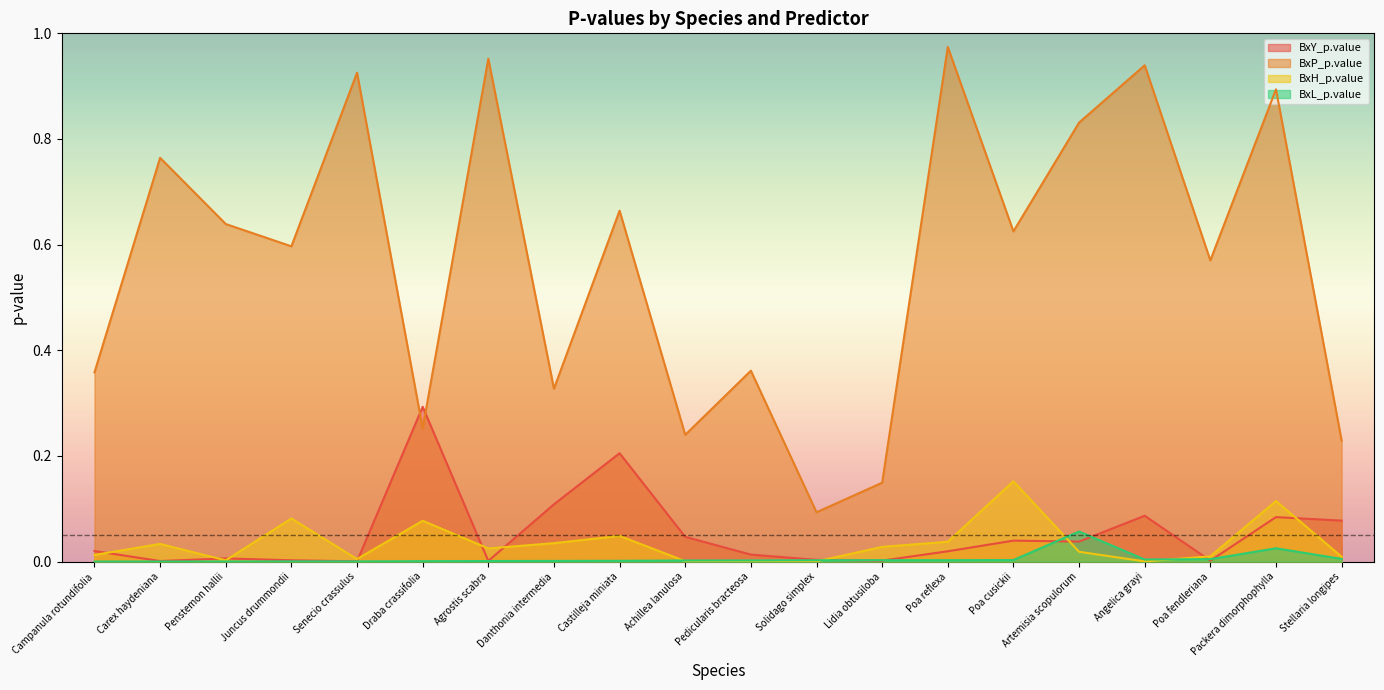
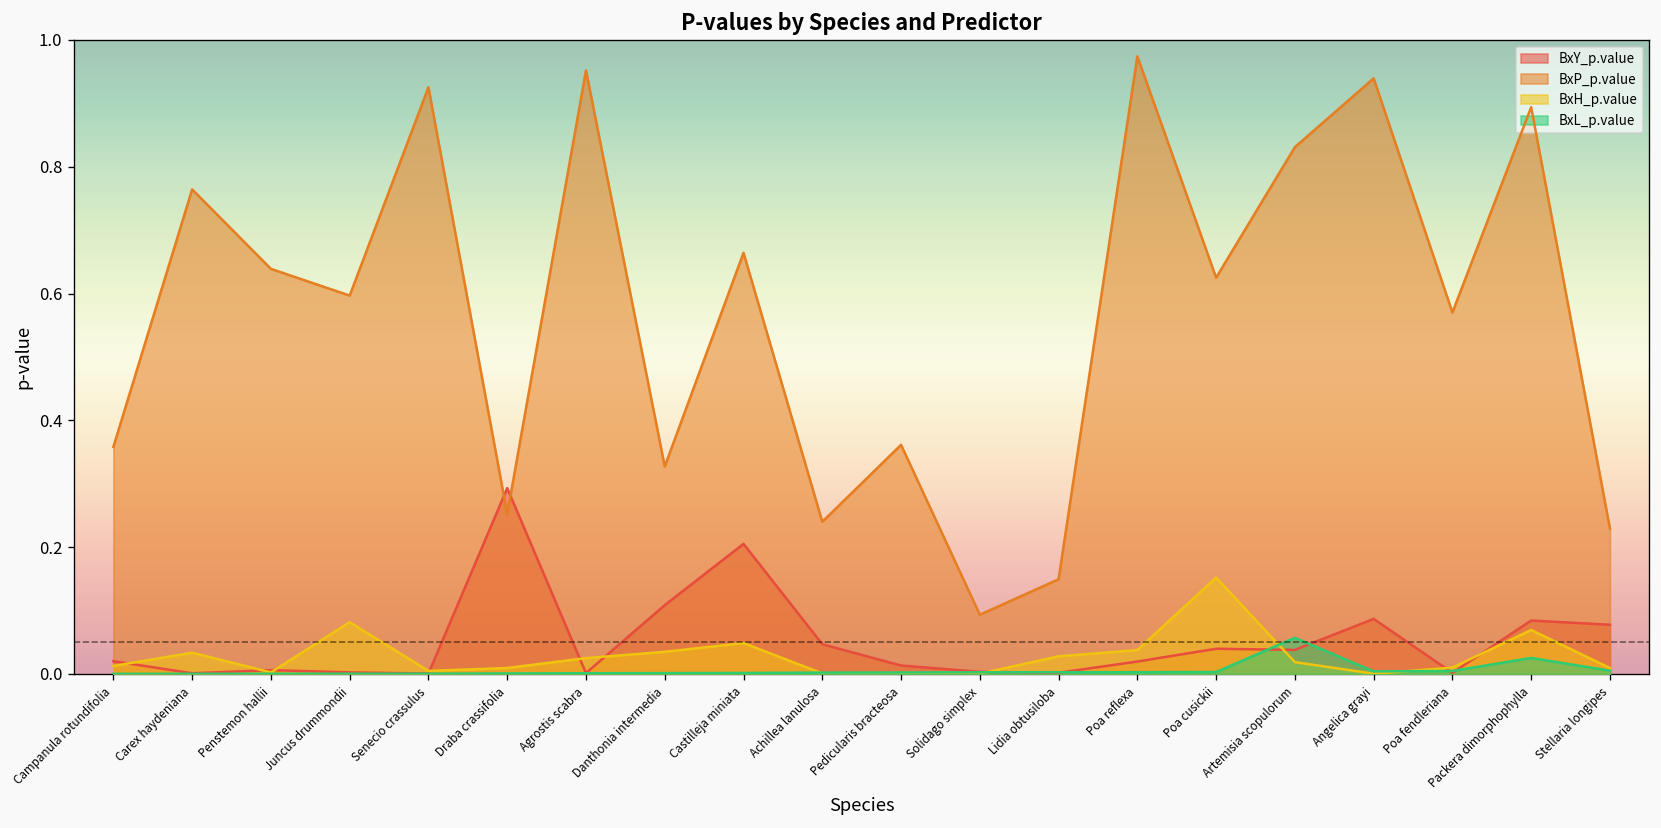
  {
    "BxH_p.value": {
      "Campanula rotundifolia": 0.01,
      "Carex haydeniana": 0.03,
      "Juncus drummondii": 0.08,
-     "Draba crassifolia": 0.08,
+     "Draba crassifolia": 0.01,
      "Agrostis scabra": 0.02,
      "Danthonia intermedia": 0.03,
      "Castilleja miniata": 0.05,
      "Lidia obtusiloba": 0.03,
      "Poa reflexa": 0.04,
      "Poa cusickii": 0.15,
      "Artemisia scopulorum": 0.02,
      "Poa fendleriana": 0.01,
-     "Packera dimorphophylla": 0.11
+     "Packera dimorphophylla": 0.07
    },
    "BxL_p.value": {
      "Campanula rotundifolia": 0.00,
      "Draba crassifolia": 0.00,
      "Danthonia intermedia": 0.00,
      "Castilleja miniata": 0.00,
      "Poa reflexa": 0.00,
      "Poa cusickii": 0.00,
      "Artemisia scopulorum": 0.06,
      "Packera dimorphophylla": 0.03
    }
  }
